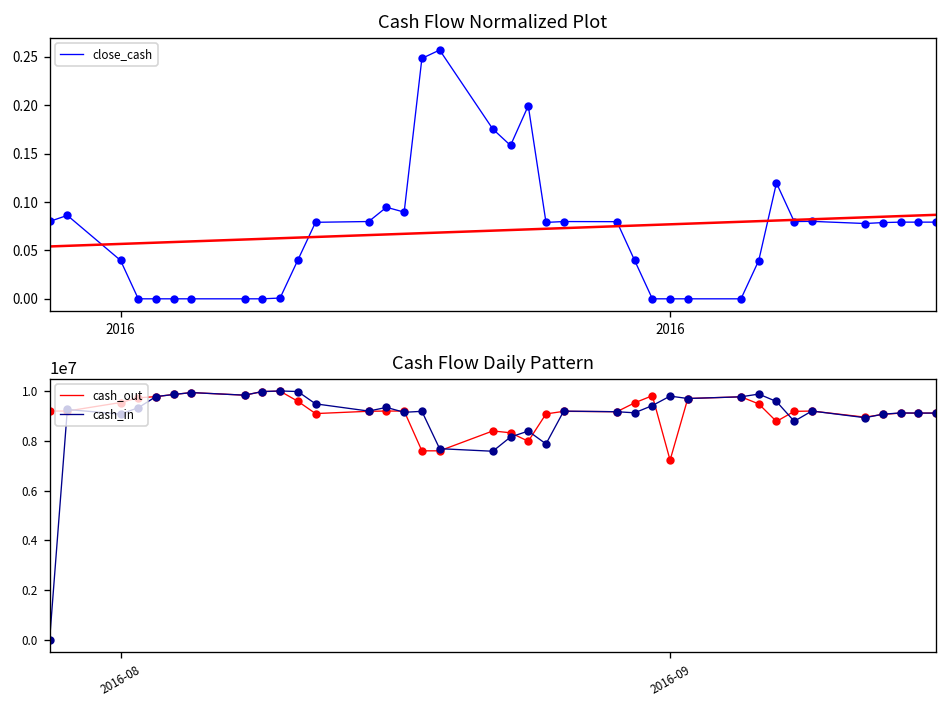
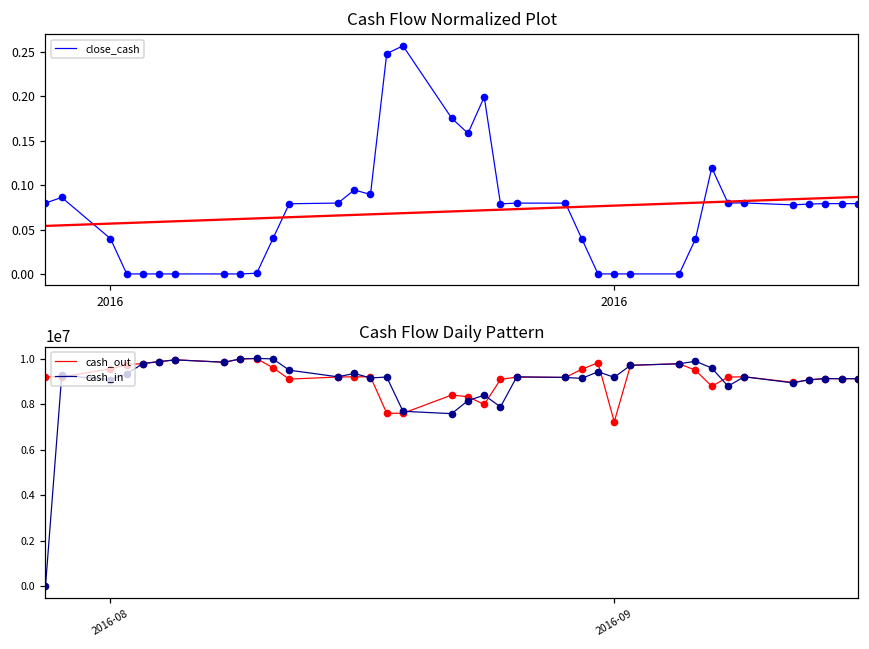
  {
    "Cash Flow Daily Pattern": {
      "cash_out": {
        "2016-09": 7200000
      },
      "cash_in": {
-       "2016-09": 9800000
+       "2016-09": 9200000
      }
    }
  }
